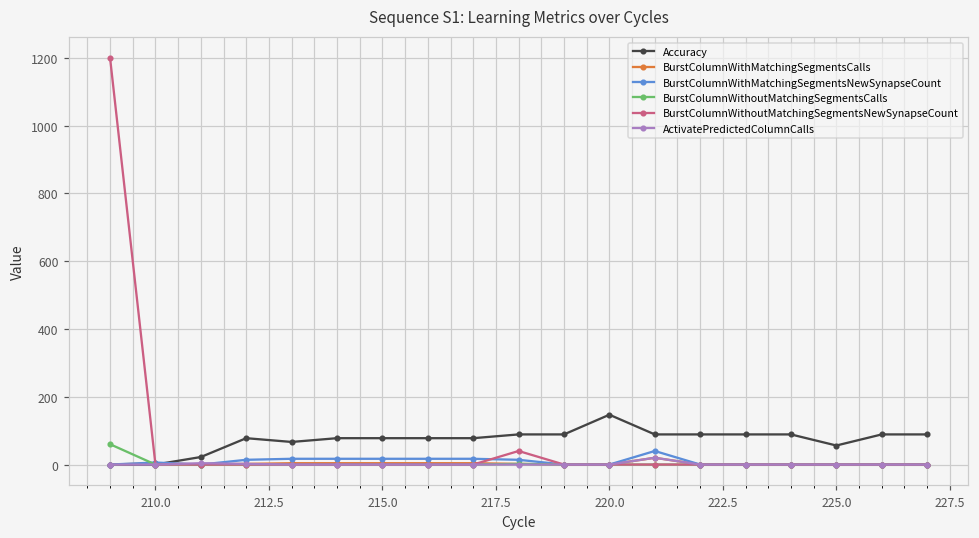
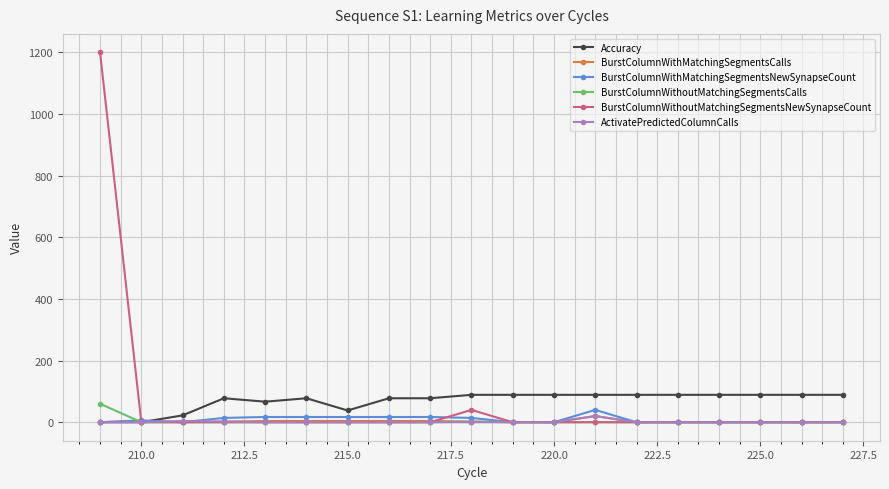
  {
    "Accuracy": {
-     "215.0": 80,
-     "220.0": 150,
-     "225.0": 60
+     "215.0": 40,
+     "220.0": 90,
+     "225.0": 90
    },
    "BurstColumnWithMatchingSegmentsNewSynapseCount": {
      "215.0": 20
    }
  }
